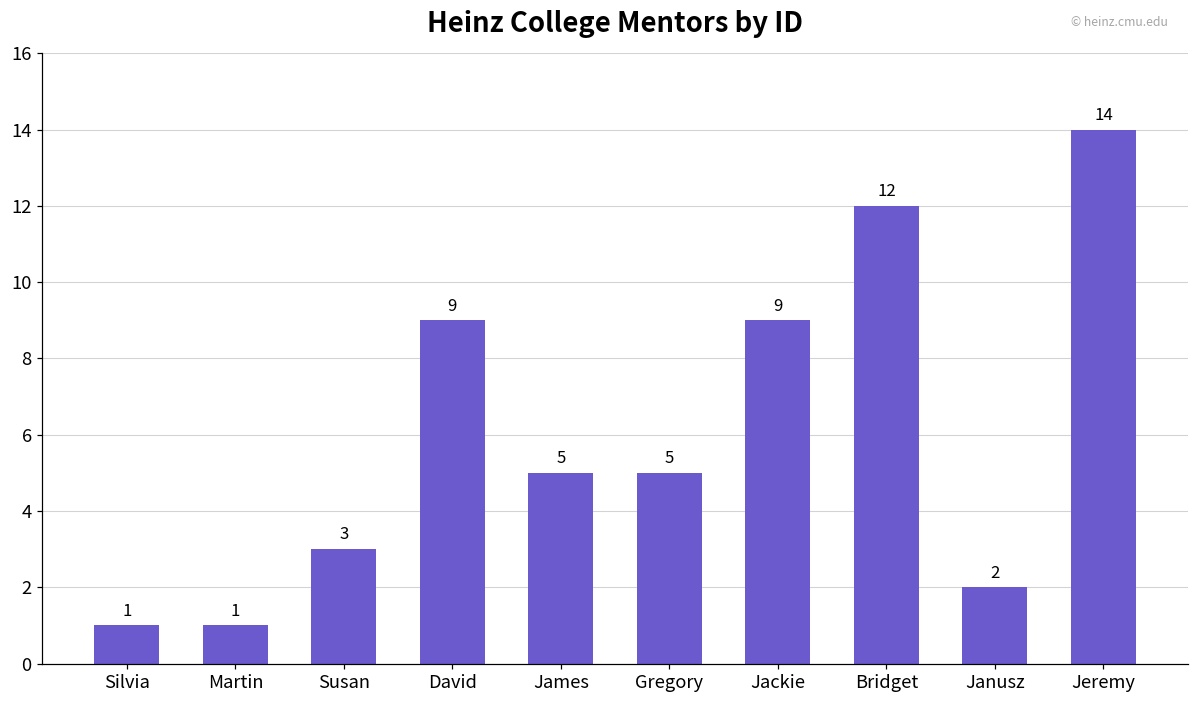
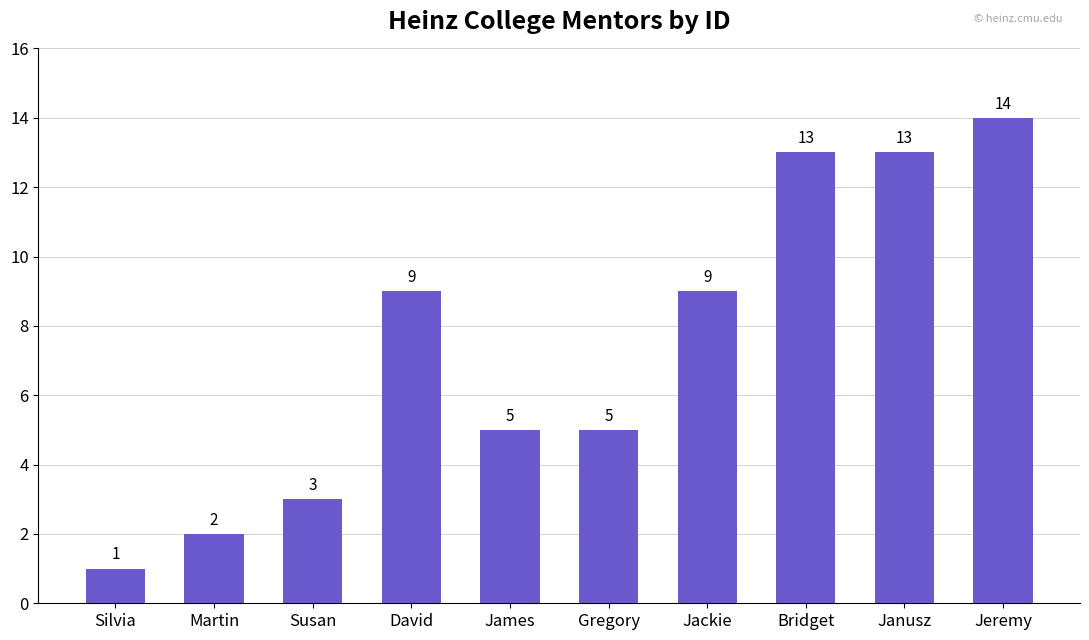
  {
    "Silvia": 1,
-   "Martin": 1,
+   "Martin": 2,
    "Susan": 3,
    "David": 9,
    "James": 5,
    "Gregory": 5,
    "Jackie": 9,
-   "Bridget": 12,
-   "Janusz": 2,
+   "Bridget": 13,
+   "Janusz": 13,
    "Jeremy": 14
  }
